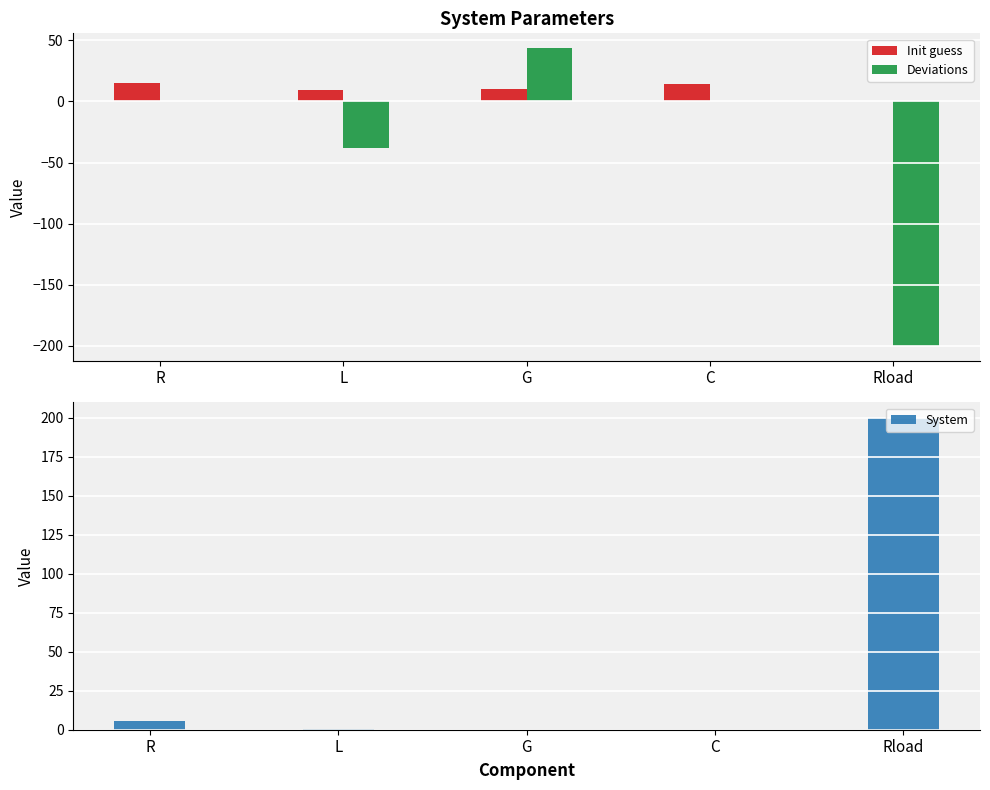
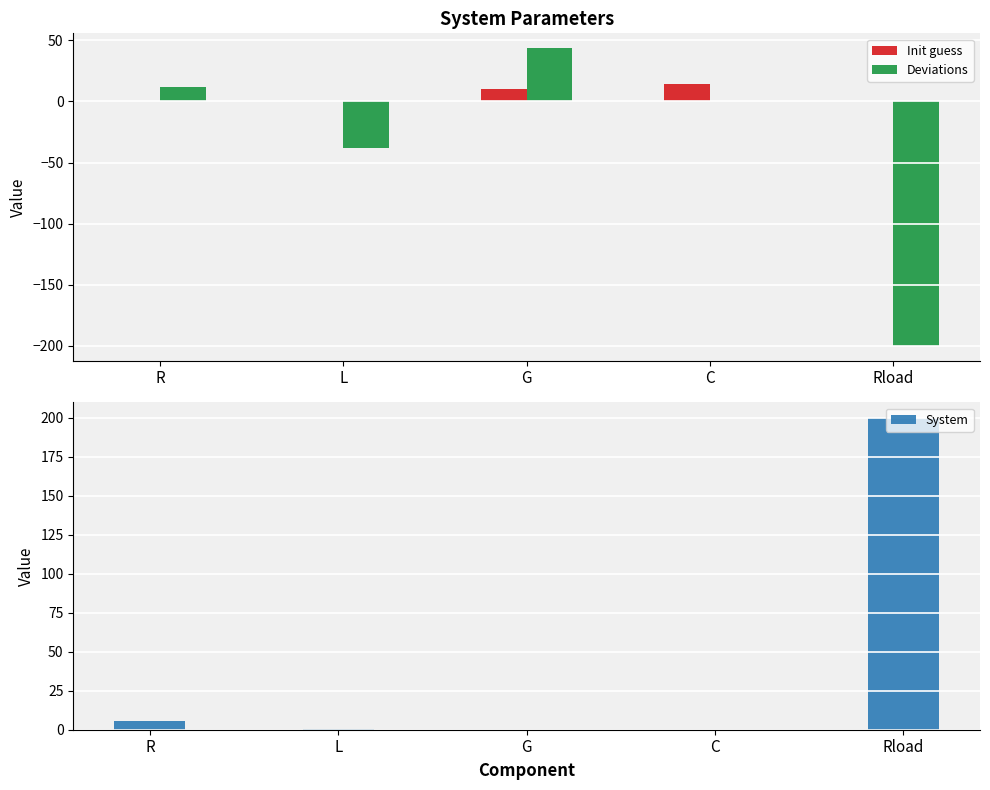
  {
    "System Parameters": {
      "Init guess": {
-       "R": 15,
-       "L": 9,
+       "R": 0,
+       "L": 0,
        "G": 10,
        "C": 14
      },
      "Deviations": {
-       "R": 0,
+       "R": 12,
        "L": -38,
        "G": 44,
        "Rload": -200
      }
    }
  }
